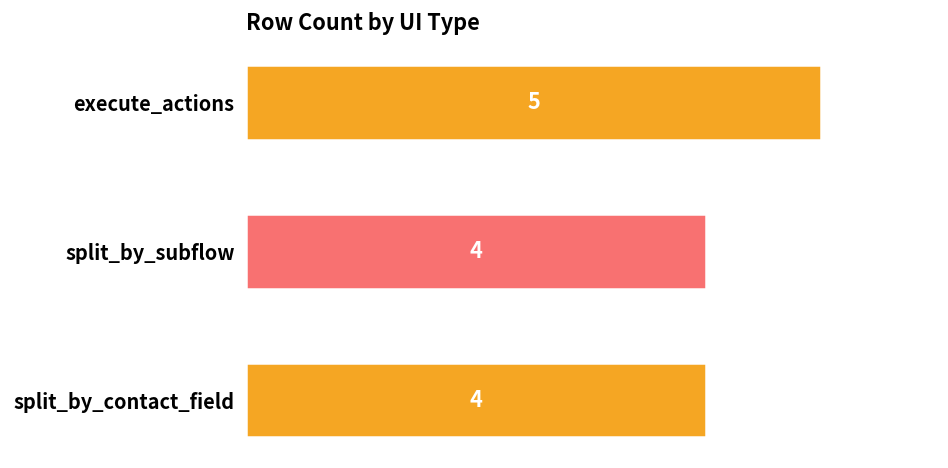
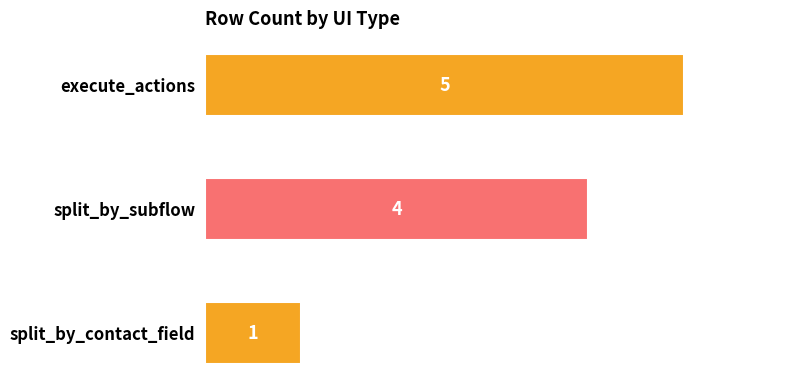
  {
    "execute_actions": 5,
    "split_by_subflow": 4,
-   "split_by_contact_field": 4
+   "split_by_contact_field": 1
  }
